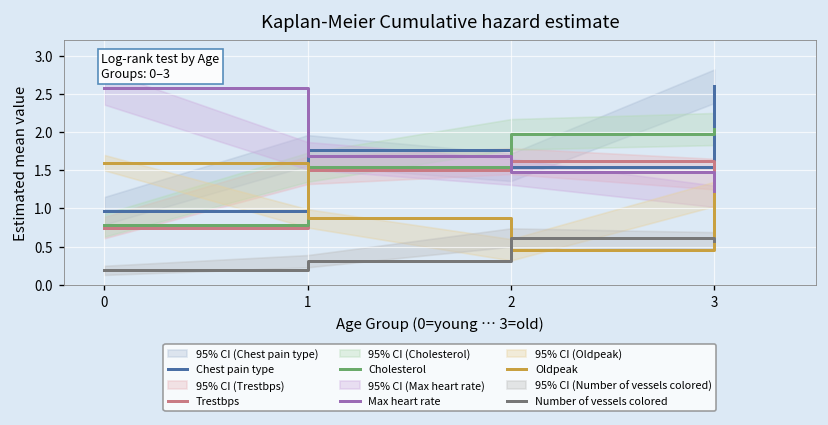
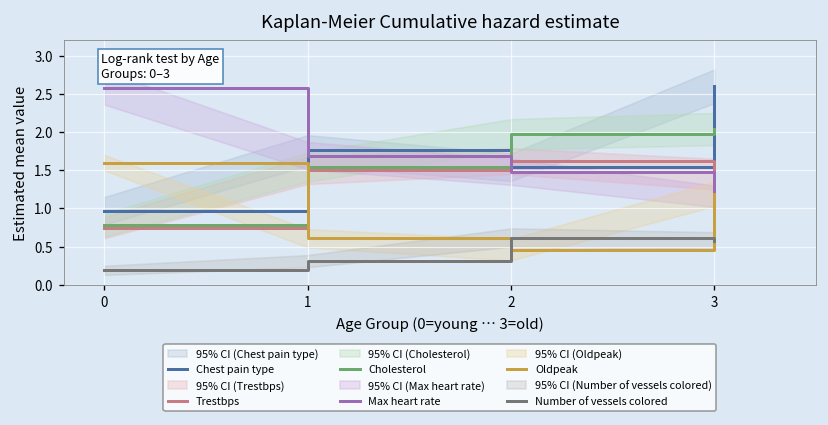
  {
    "Chest pain type": {
      "2": 1.5,
      "3": 2.6
    },
    "Trestbps": {
      "3": 1.5
    },
    "Max heart rate": {
      "0": 2.6,
      "2": 1.5
    },
    "Oldpeak": {
      "0": 1.6,
-     "1": 0.9,
+     "1": 0.6,
      "2": 0.5
    }
  }
